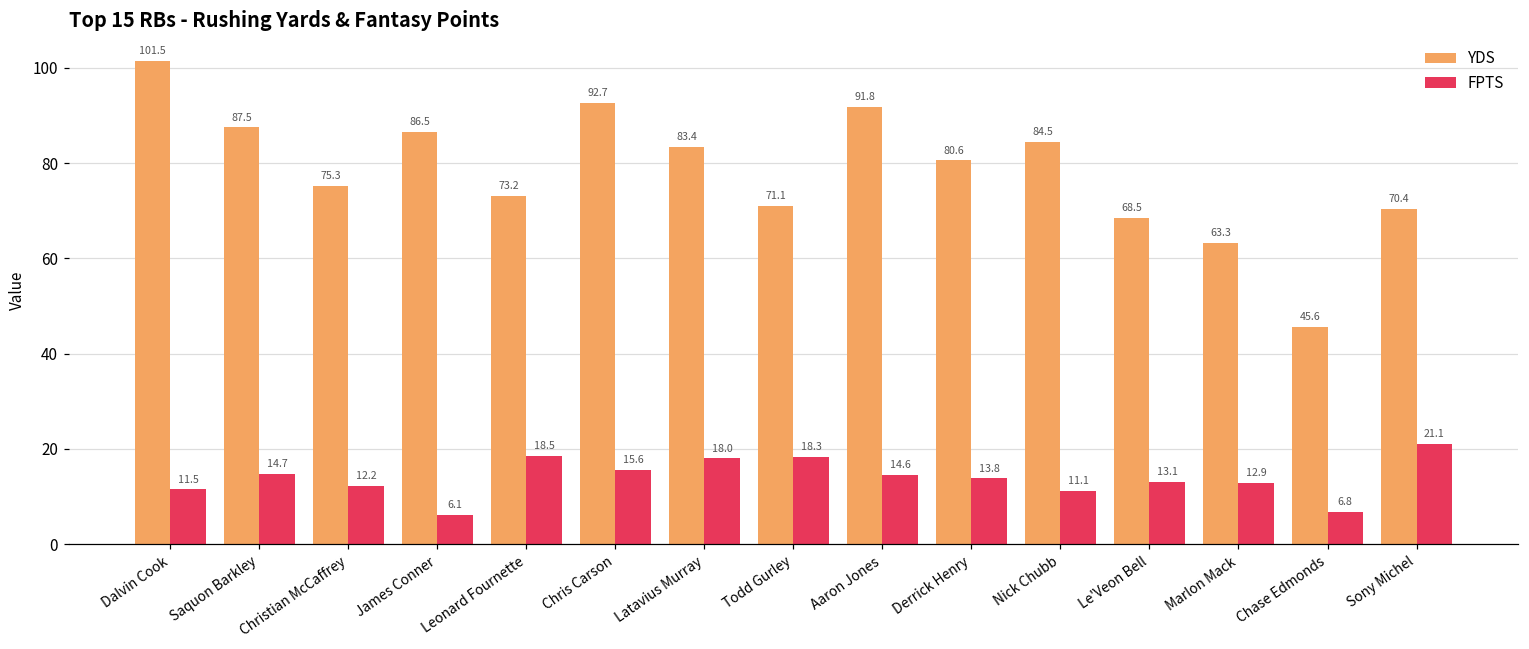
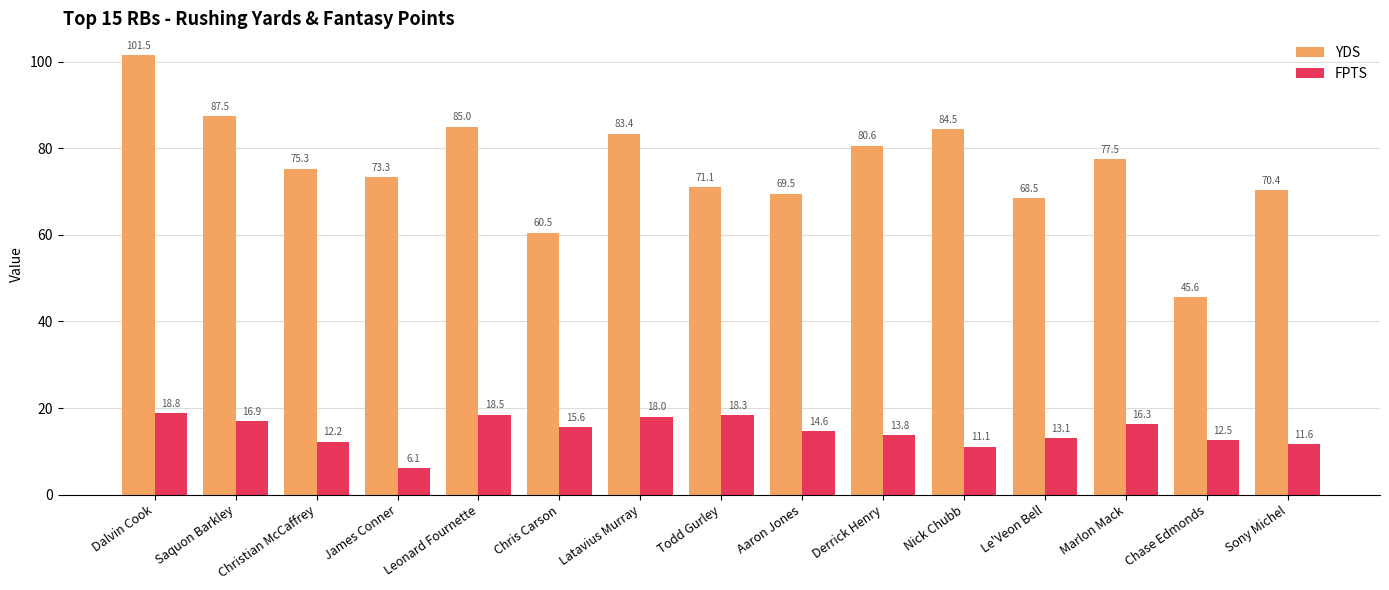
  {
    "YDS": {
      "Dalvin Cook": 101.5,
      "Saquon Barkley": 87.5,
      "Christian McCaffrey": 75.3,
-     "James Conner": 86.5,
-     "Leonard Fournette": 73.2,
-     "Chris Carson": 92.7,
+     "James Conner": 73.3,
+     "Leonard Fournette": 85.0,
+     "Chris Carson": 60.5,
      "Latavius Murray": 83.4,
      "Todd Gurley": 71.1,
-     "Aaron Jones": 91.8,
+     "Aaron Jones": 69.5,
      "Derrick Henry": 80.6,
      "Nick Chubb": 84.5,
      "Le'Veon Bell": 68.5,
-     "Marlon Mack": 63.3,
+     "Marlon Mack": 77.5,
      "Chase Edmonds": 45.6,
      "Sony Michel": 70.4
    },
    "FPTS": {
-     "Dalvin Cook": 11.5,
-     "Saquon Barkley": 14.7,
+     "Dalvin Cook": 18.8,
+     "Saquon Barkley": 16.9,
      "Christian McCaffrey": 12.2,
      "James Conner": 6.1,
      "Leonard Fournette": 18.5,
      "Chris Carson": 15.6,
      "Latavius Murray": 18.0,
      "Todd Gurley": 18.3,
      "Aaron Jones": 14.6,
      "Derrick Henry": 13.8,
      "Nick Chubb": 11.1,
      "Le'Veon Bell": 13.1,
-     "Marlon Mack": 12.9,
-     "Chase Edmonds": 6.8,
-     "Sony Michel": 21.1
+     "Marlon Mack": 16.3,
+     "Chase Edmonds": 12.5,
+     "Sony Michel": 11.6
    }
  }
